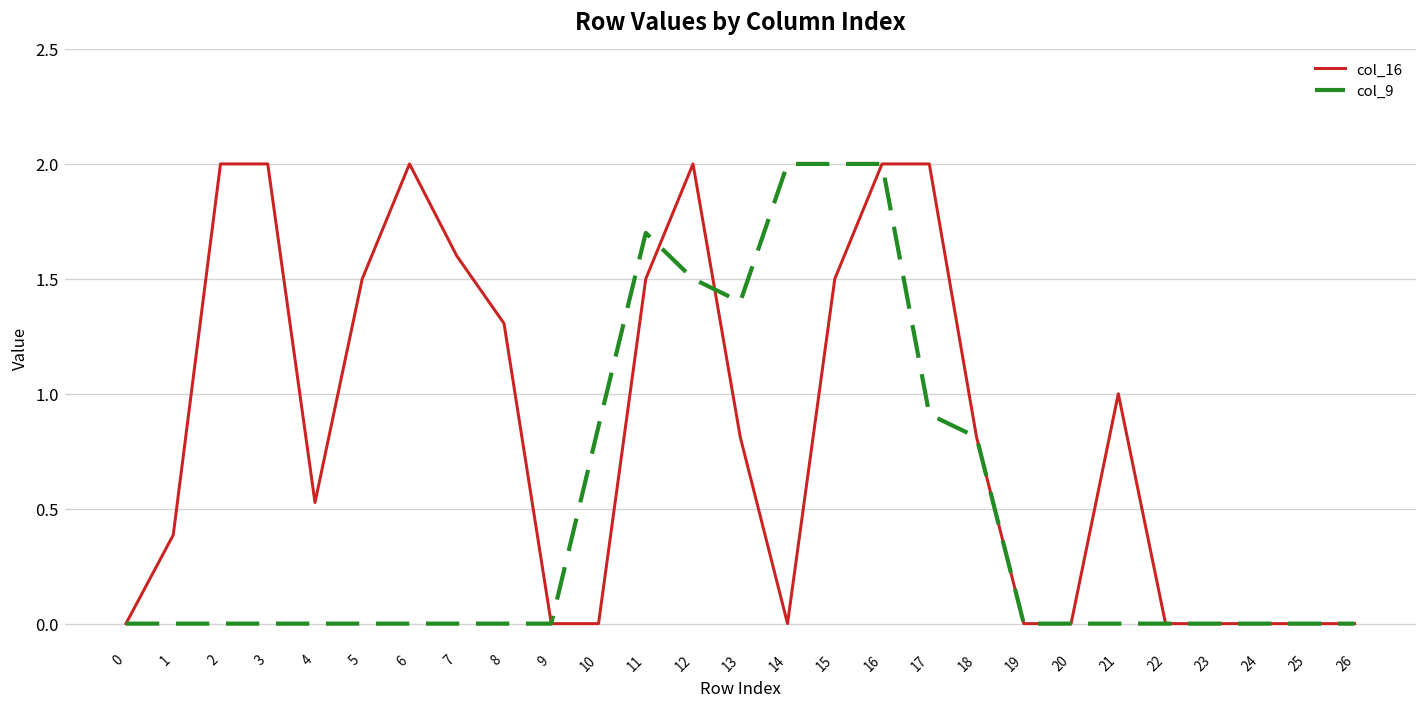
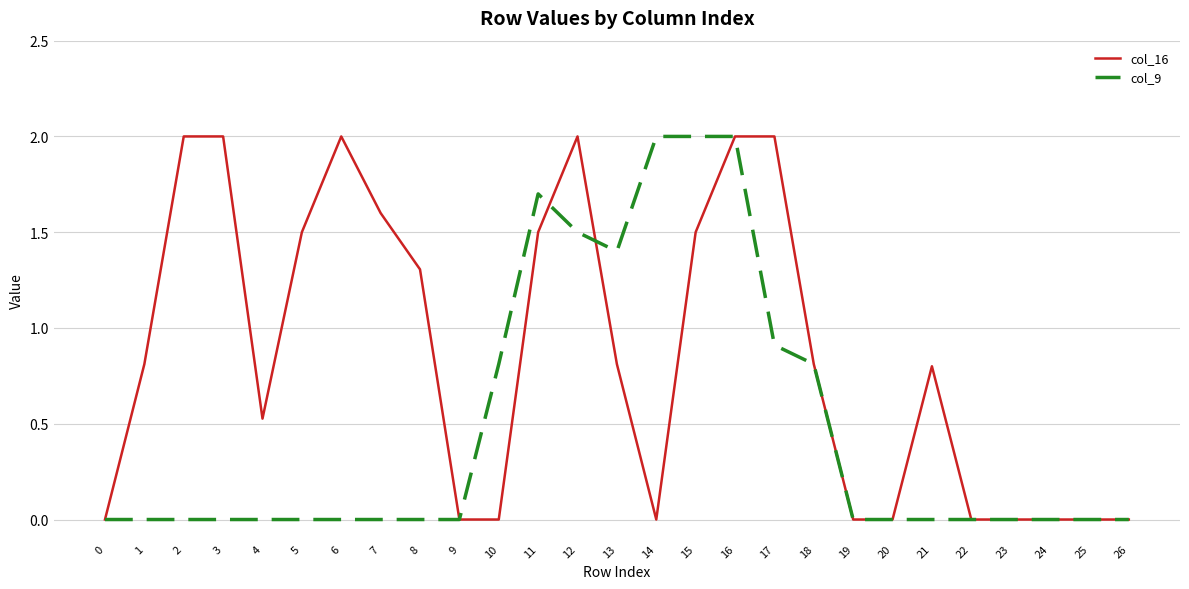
  {
    "col_16": {
-     "1": 0.39,
+     "1": 0.81,
      "2": 2.00,
      "3": 2.00,
      "4": 0.53,
      "5": 1.50,
      "6": 2.00,
      "7": 1.60,
      "8": 1.31,
      "10": 0.00,
      "11": 1.50,
      "12": 2.00,
      "13": 0.81,
      "14": 0.00,
      "15": 1.50,
      "17": 2.00,
-     "21": 1.0
+     "21": 0.8
    },
    "col_9": {
      "1": 0.00,
      "2": 0.00,
      "3": 0.00,
      "4": 0.00,
      "5": 0.00,
      "6": 0.00,
      "7": 0.00,
      "8": 0.00,
-     "10": 0.86,
+     "10": 0.81,
      "11": 1.70,
      "12": 1.50,
      "13": 1.40,
      "14": 2.00,
      "15": 2.00,
      "17": 0.91,
      "21": 0.00
    }
  }
